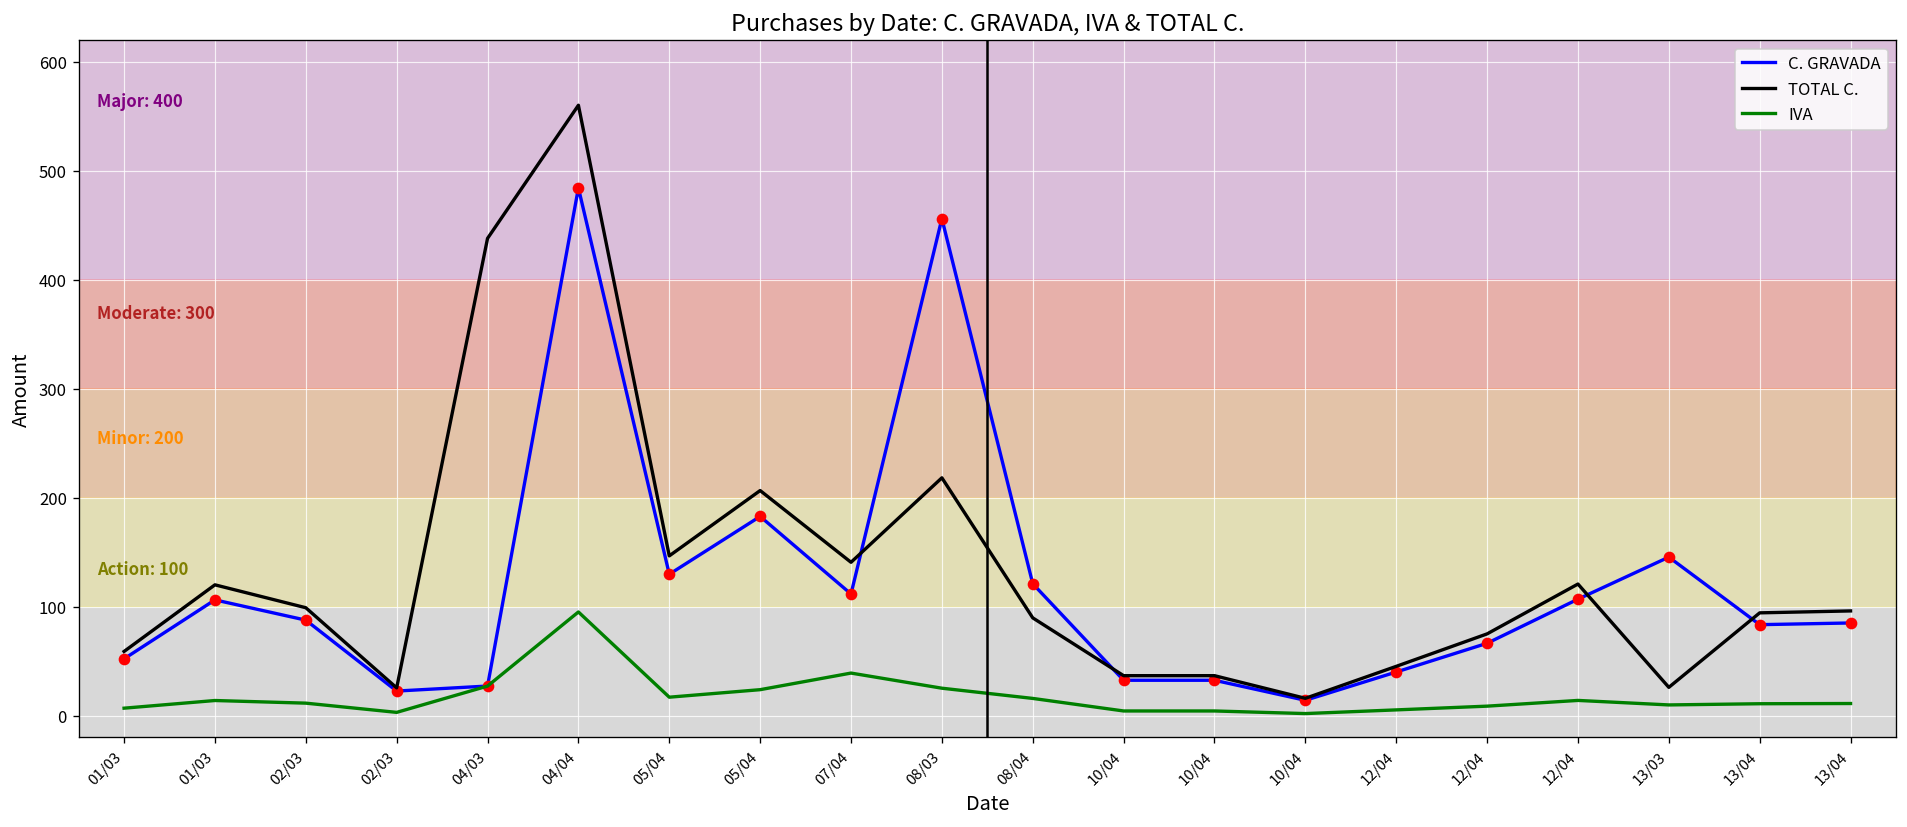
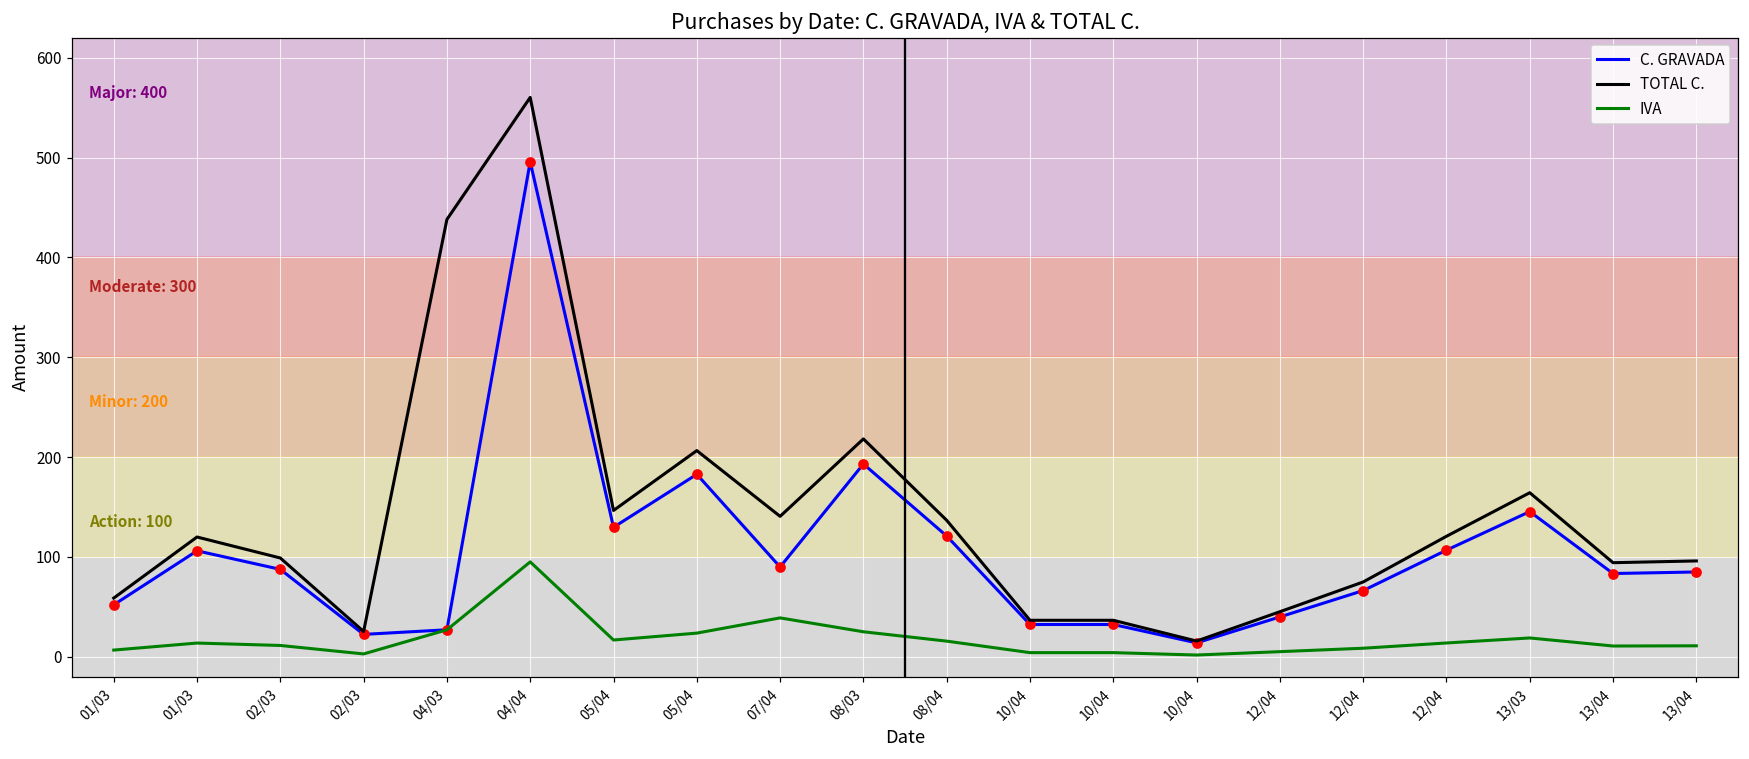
  {
    "C. GRAVADA": {
-     "04/04": 480,
-     "07/04": 110,
-     "08/03": 460,
+     "04/04": 500,
+     "07/04": 90,
+     "08/03": 190,
      "08/04": 120,
      "13/03": 150
    },
    "TOTAL C.": {
      "04/03": 440,
      "04/04": 560,
      "07/04": 140,
      "08/03": 220,
-     "08/04": 90,
-     "13/03": 30
+     "08/04": 140,
+     "13/03": 160
    },
    "IVA": {
      "04/04": 100,
      "07/04": 40,
      "08/03": 30,
      "08/04": 20,
-     "13/03": 10
+     "13/03": 20
    }
  }
